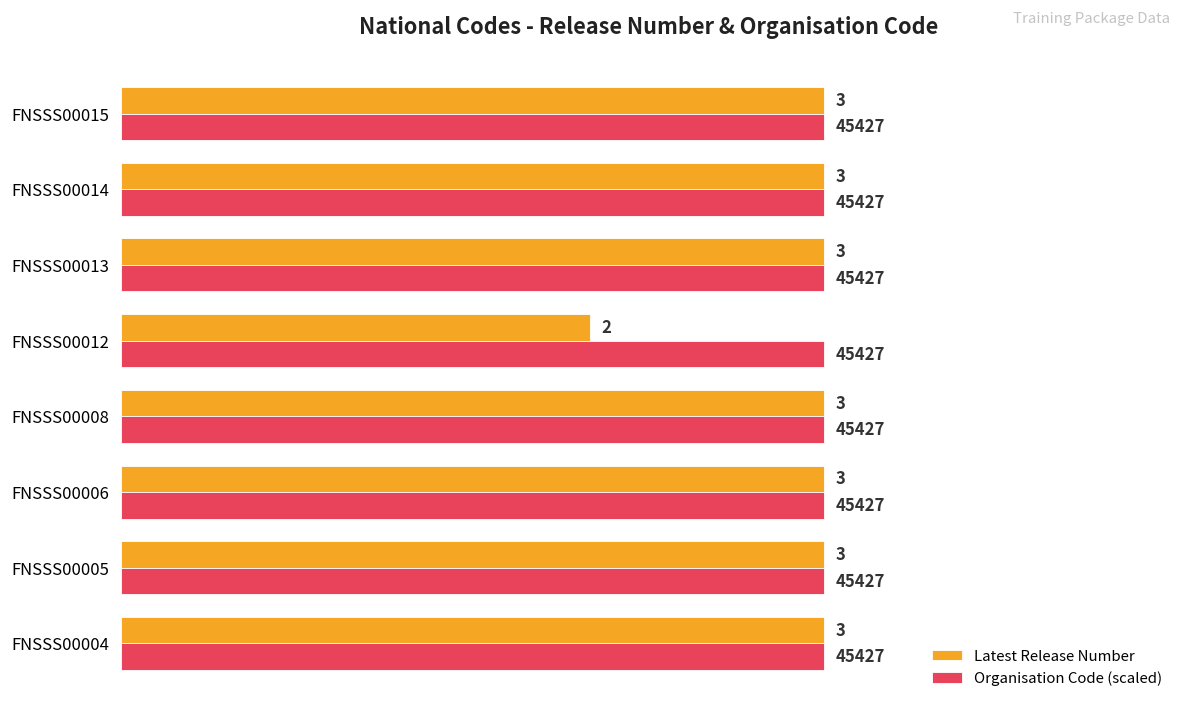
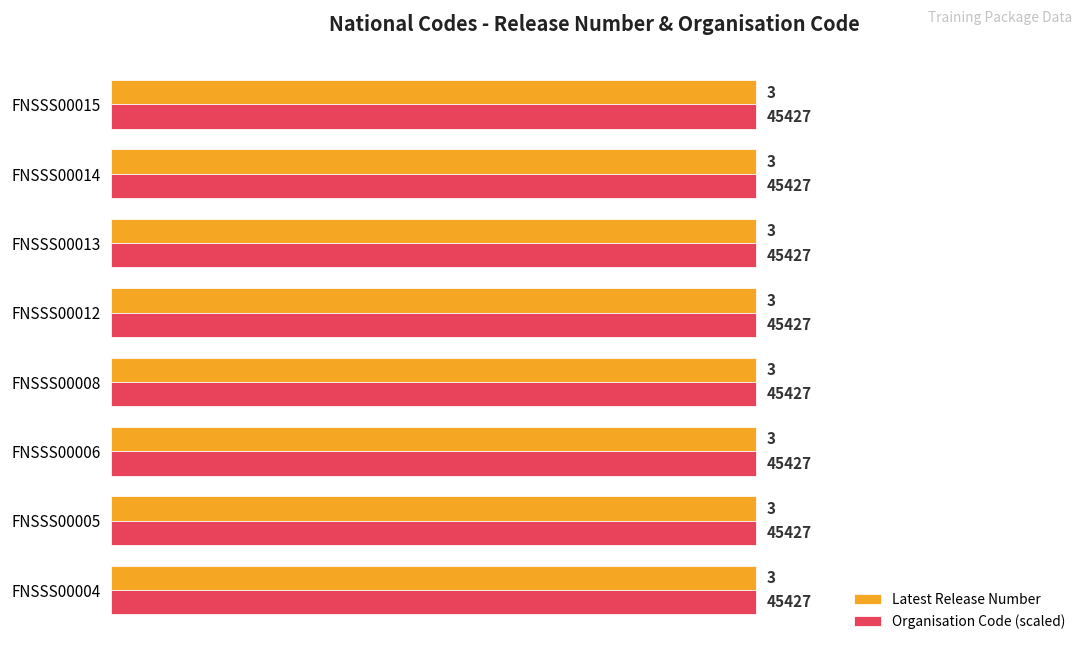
  {
    "Latest Release Number": {
      "FNSSS00015": 3,
      "FNSSS00014": 3,
      "FNSSS00013": 3,
-     "FNSSS00012": 2,
+     "FNSSS00012": 3,
      "FNSSS00008": 3,
      "FNSSS00006": 3,
      "FNSSS00005": 3,
      "FNSSS00004": 3
    }
  }
